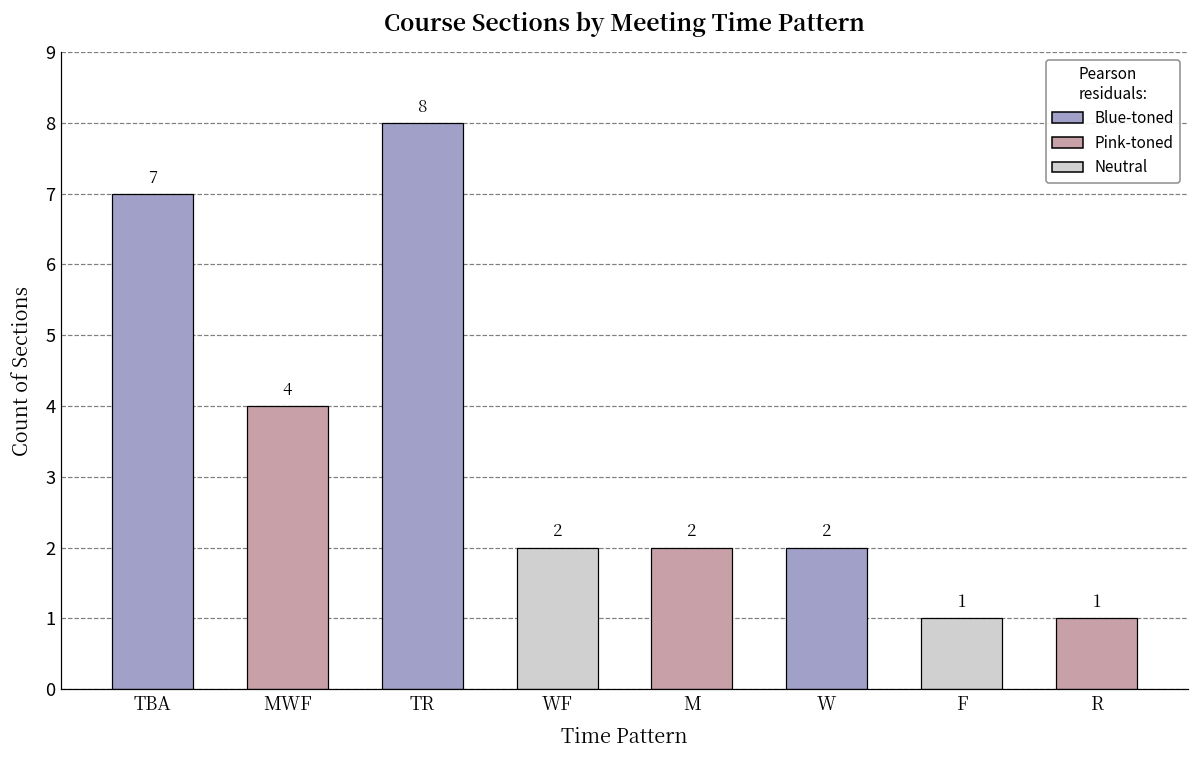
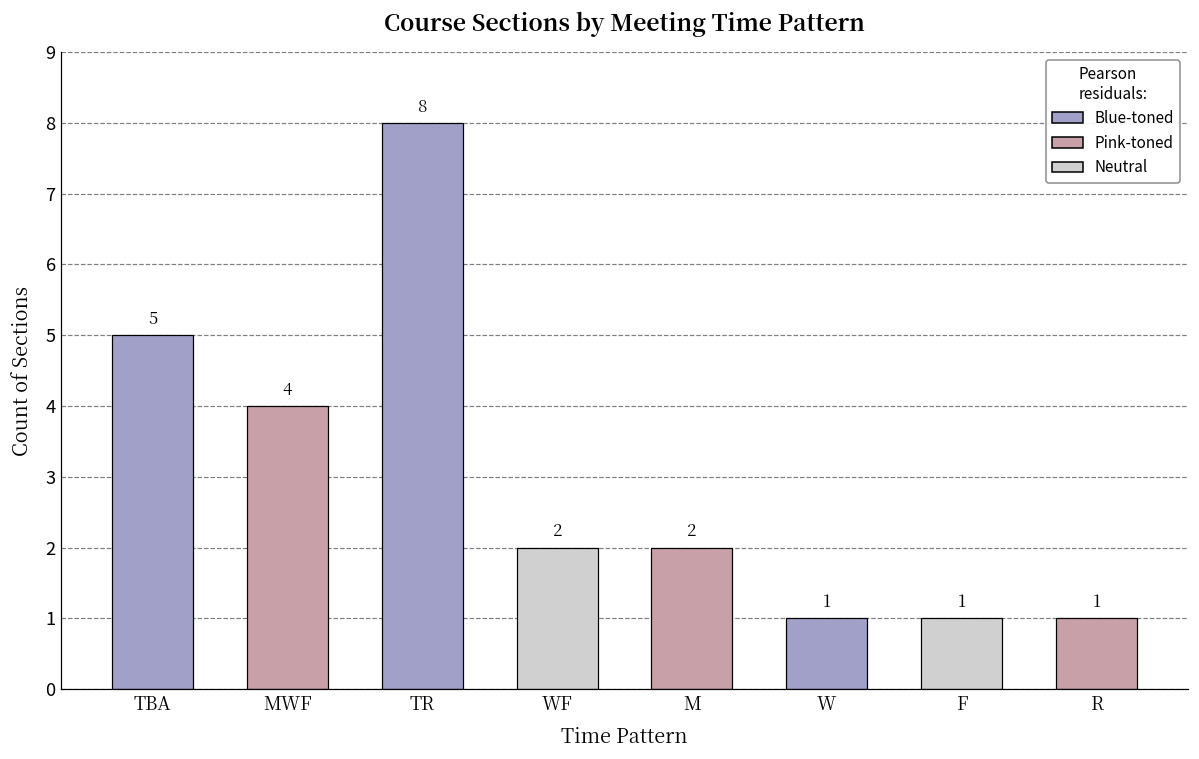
  {
-   "TBA": 7,
+   "TBA": 5,
    "MWF": 4,
    "TR": 8,
    "WF": 2,
    "M": 2,
-   "W": 2,
+   "W": 1,
    "F": 1,
    "R": 1
  }
